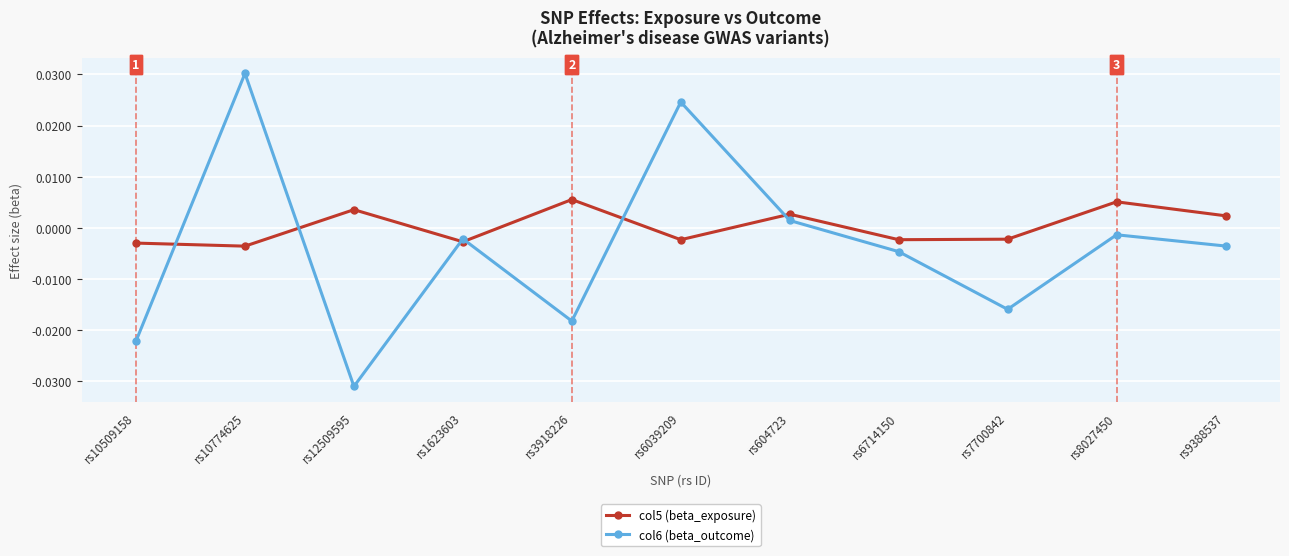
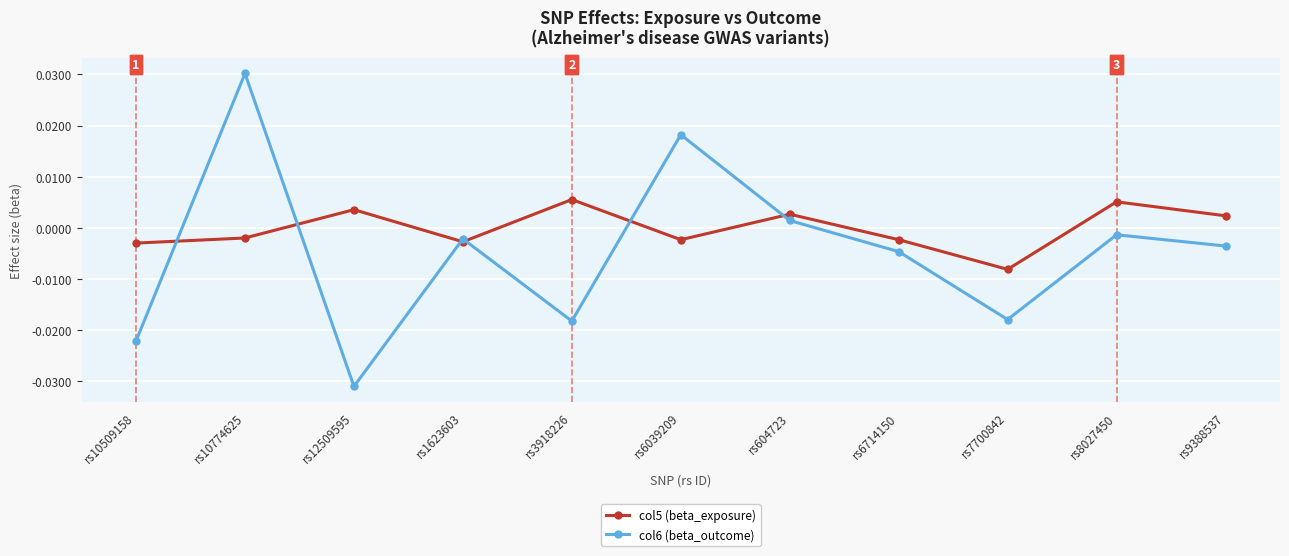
  {
    "col5 (beta_exposure)": {
      "rs10509158": -0.003,
-     "rs10774625": -0.004,
+     "rs10774625": -0.002,
      "rs12509595": 0.004,
      "rs1623603": -0.003,
      "rs3918226": 0.006,
      "rs6039209": -0.002,
      "rs604723": 0.003,
      "rs6714150": -0.002,
-     "rs7700842": -0.002,
+     "rs7700842": -0.008,
      "rs8027450": 0.005,
      "rs9388537": 0.002
    },
    "col6 (beta_outcome)": {
      "rs10509158": -0.022,
      "rs10774625": 0.030,
      "rs12509595": -0.031,
      "rs1623603": -0.002,
      "rs3918226": -0.018,
-     "rs6039209": 0.025,
+     "rs6039209": 0.018,
      "rs604723": 0.001,
      "rs6714150": -0.005,
-     "rs7700842": -0.016,
+     "rs7700842": -0.018,
      "rs8027450": -0.001,
      "rs9388537": -0.004
    }
  }
